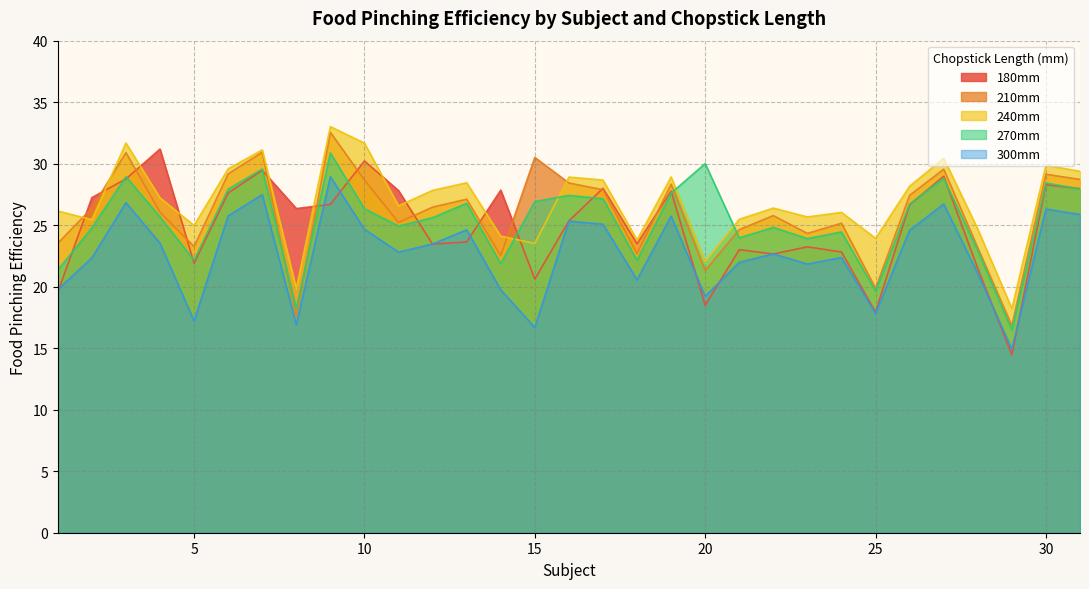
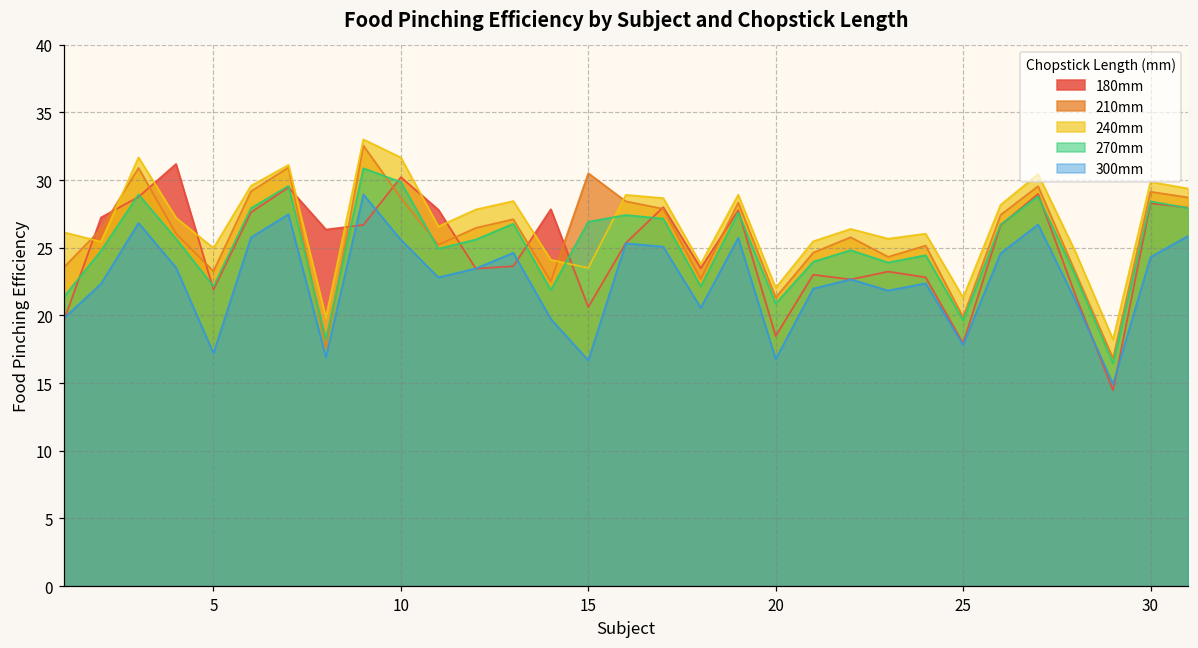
  {
    "240mm": {
      "5": 25.0,
      "10": 31.7,
      "15": 23.5,
      "20": 22.0,
-     "25": 23.9
+     "25": 21.3
    },
    "270mm": {
      "5": 22.2,
-     "10": 26.3,
+     "10": 29.9,
      "15": 26.9,
-     "20": 30.0,
+     "20": 20.9,
      "25": 19.6
    },
    "300mm": {
      "5": 17.2,
-     "10": 24.7,
+     "10": 25.6,
      "15": 16.7,
-     "20": 19.2,
-     "30": 26.3
+     "20": 16.8,
+     "30": 24.3
    }
  }
